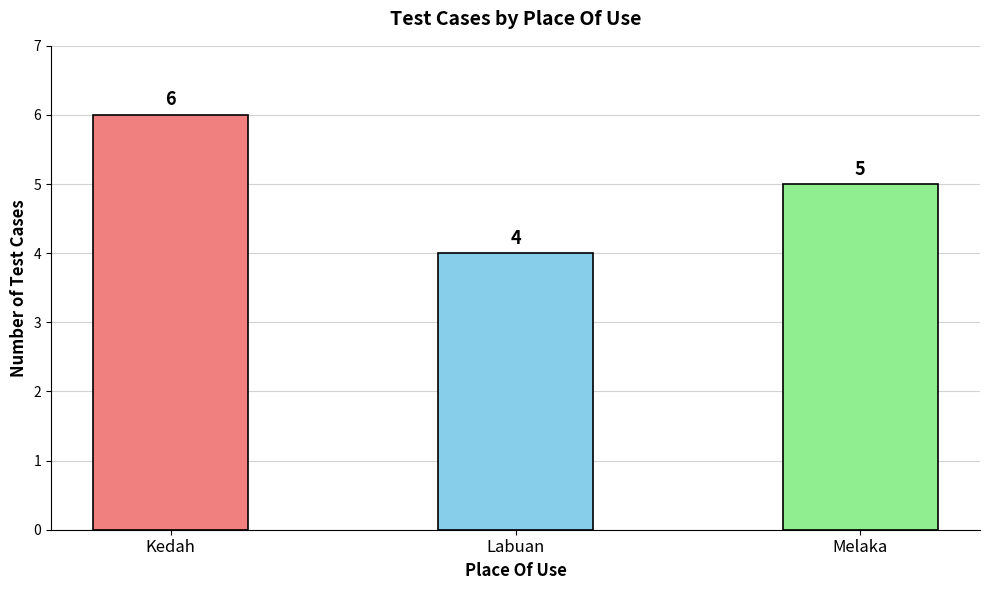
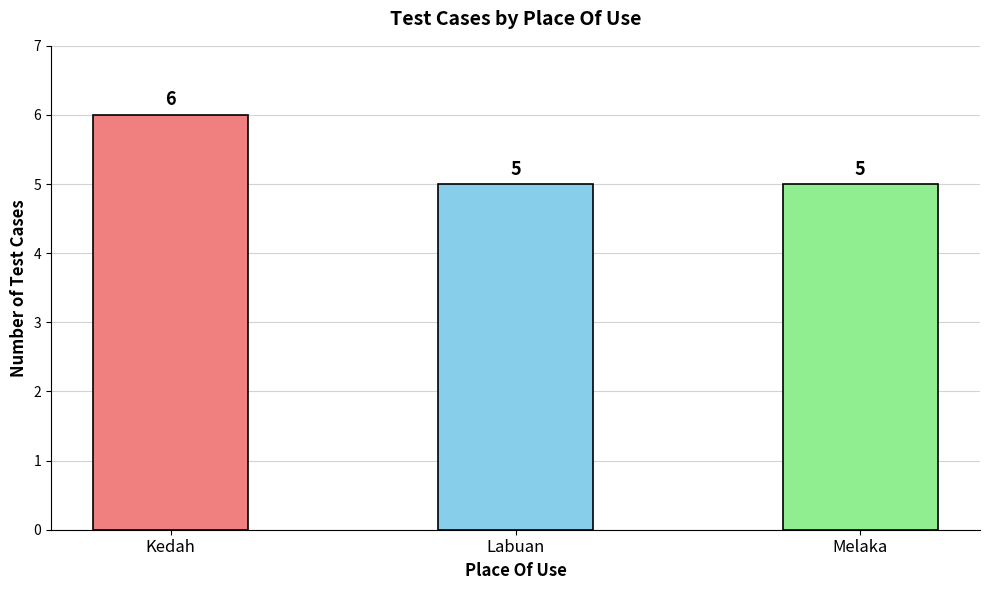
  {
    "Kedah": 6,
-   "Labuan": 4,
+   "Labuan": 5,
    "Melaka": 5
  }
